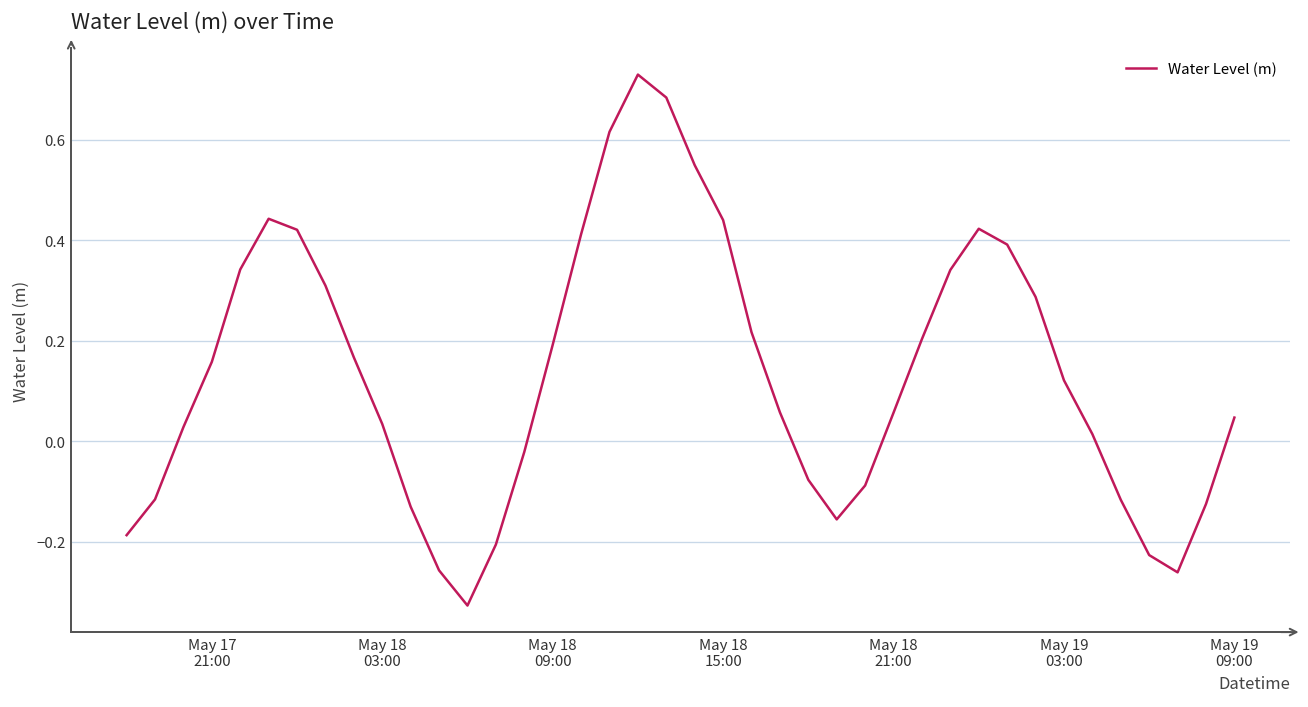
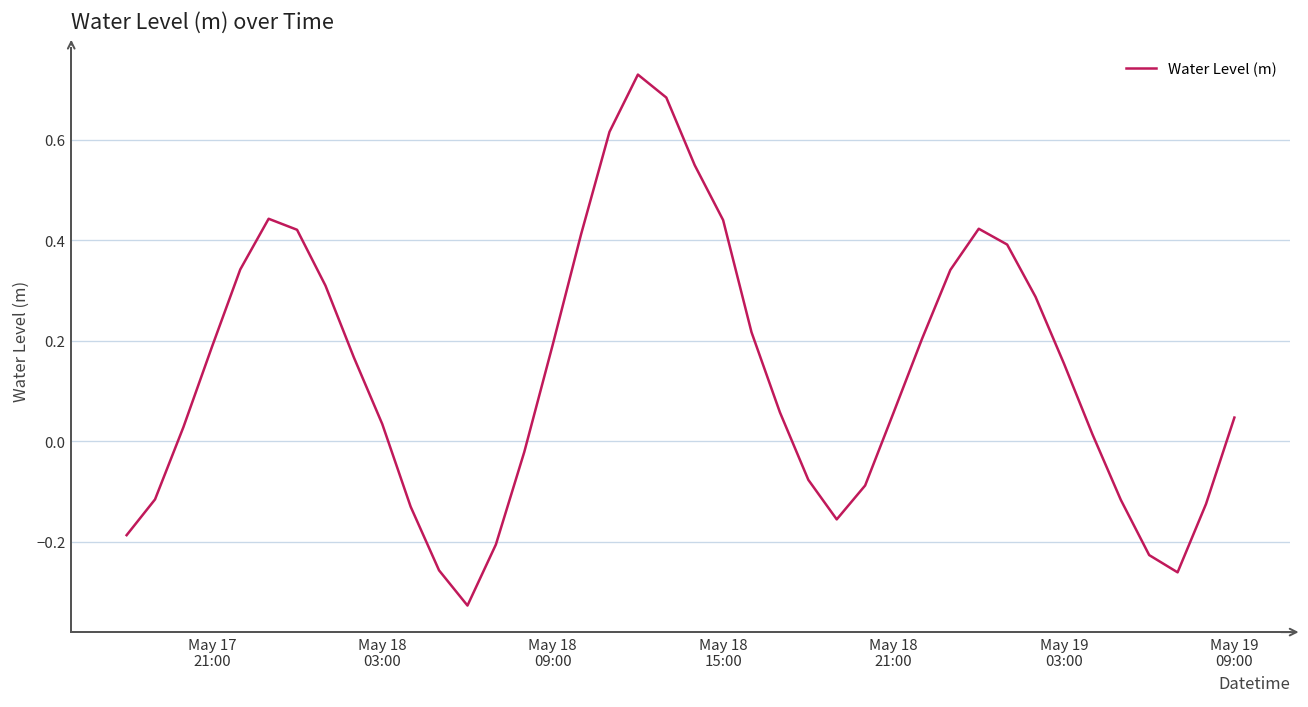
  {
-   "May 17 21:00": 0.16,
+   "May 17 21:00": 0.19,
    "May 18 03:00": 0.03,
    "May 18 09:00": 0.19,
    "May 18 15:00": 0.44,
    "May 18 21:00": 0.06,
-   "May 19 03:00": 0.12,
+   "May 19 03:00": 0.15,
    "May 19 09:00": 0.05
  }
